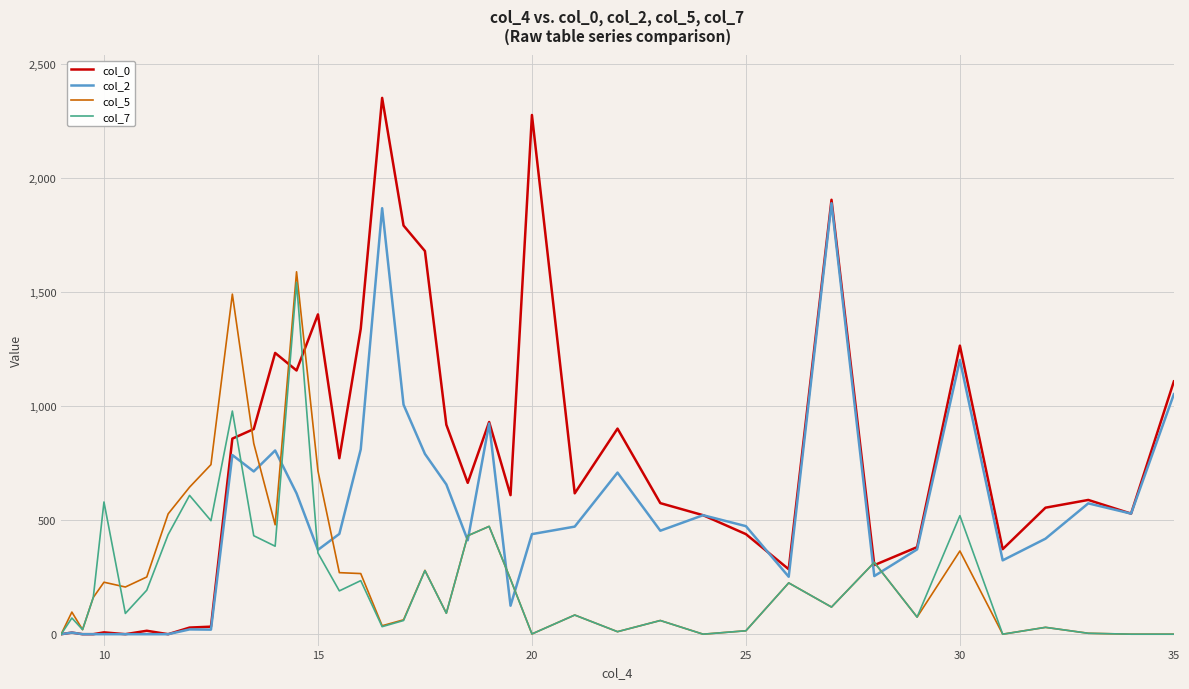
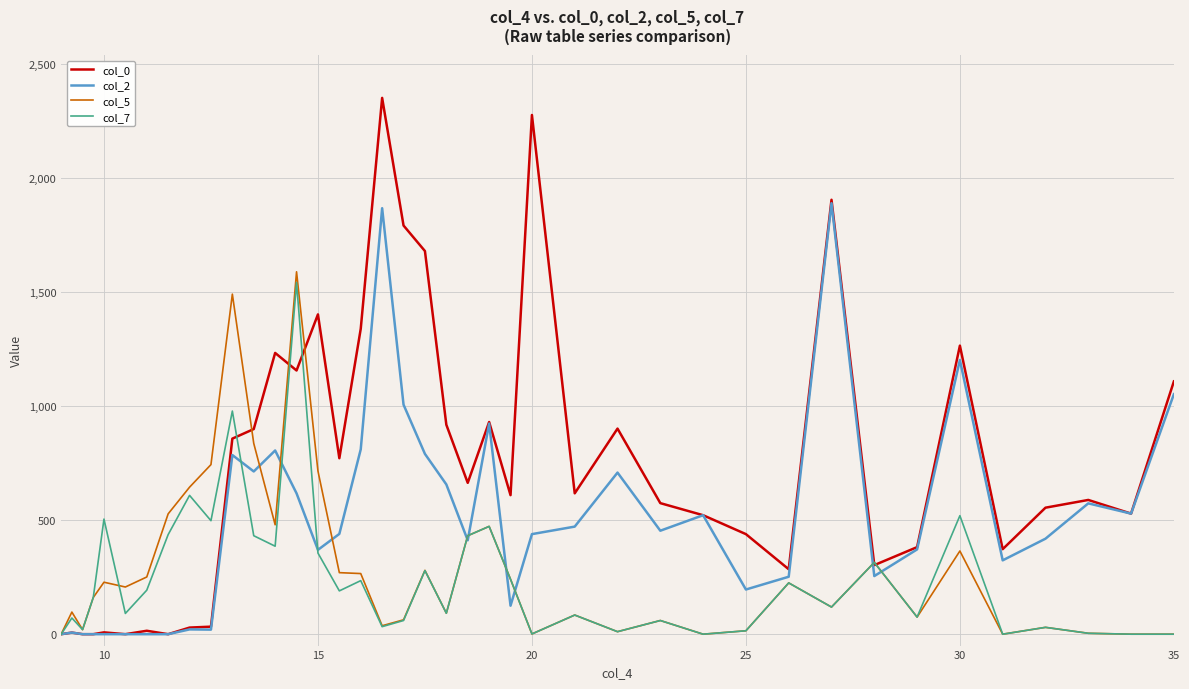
  {
    "col_0": {
      "15": "1,400",
      "20": "2,280",
      "25": "440",
      "30": "1,270",
      "35": "1,110"
    },
    "col_2": {
      "15": "370",
      "20": "440",
-     "25": "470",
+     "25": "200",
      "30": "1,200",
      "35": "1,050"
    },
    "col_5": {
      "10": "230",
      "15": "720",
      "30": "370"
    },
    "col_7": {
-     "10": "580",
+     "10": "510",
      "15": "360",
      "30": "520"
    }
  }
